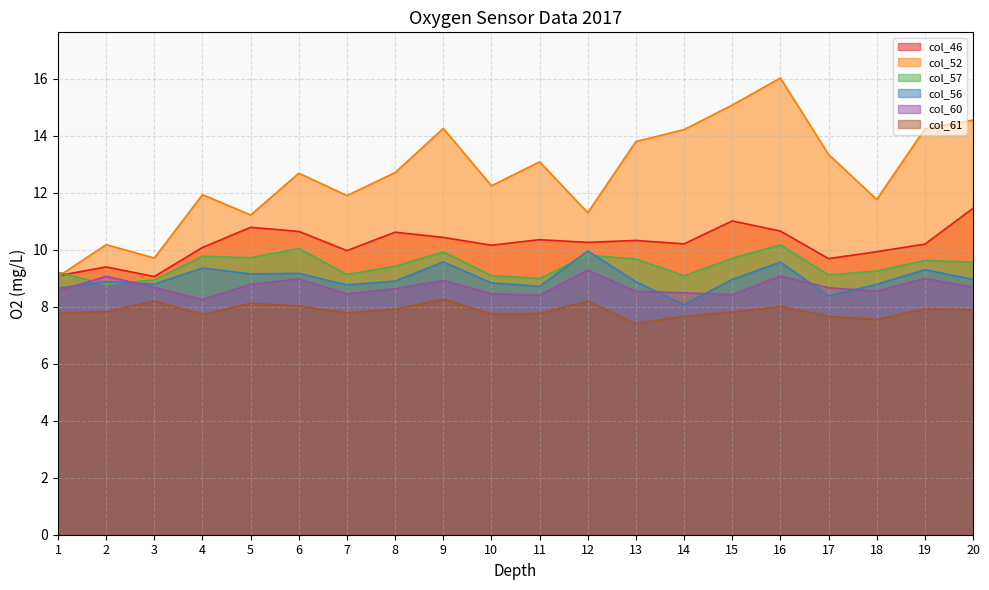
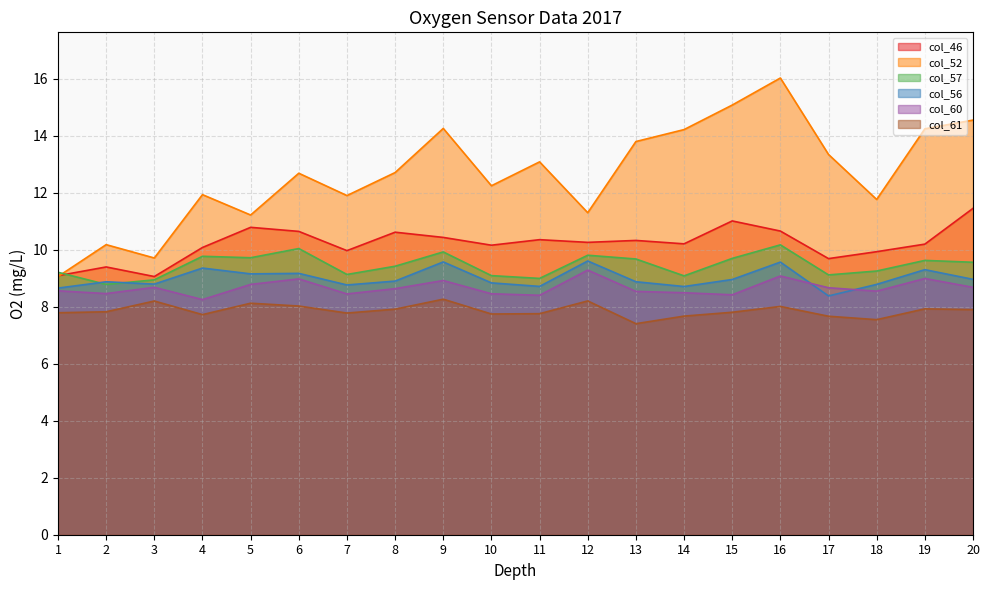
  {
    "col_46": {
      "2": 9.4,
      "3": 9.1,
      "4": 10.1,
      "5": 10.8,
      "6": 10.6,
      "7": 10.0,
      "8": 10.6,
      "9": 10.4,
      "10": 10.2,
      "11": 10.4,
      "12": 10.3,
      "13": 10.3,
      "14": 10.2,
      "15": 11.0,
      "16": 10.7,
      "17": 9.7,
      "18": 9.9,
      "19": 10.2,
      "20": 11.5
    },
    "col_52": {
      "2": 10.2,
      "3": 9.7,
      "4": 11.9,
      "5": 11.2,
      "6": 12.7,
      "7": 11.9,
      "8": 12.7,
      "9": 14.3,
      "10": 12.2,
      "11": 13.1,
      "12": 11.3,
      "13": 13.8,
      "14": 14.2,
      "15": 15.1,
      "16": 16.0,
      "17": 13.3,
      "18": 11.8,
      "20": 14.6
    },
    "col_57": {
      "1": 9.2,
      "2": 8.8,
      "3": 8.9,
      "4": 9.8,
      "5": 9.7,
      "6": 10.0,
      "7": 9.1,
      "8": 9.4,
      "9": 9.9,
      "10": 9.1,
      "11": 9.0,
      "12": 9.8,
      "13": 9.7,
      "14": 9.1,
      "15": 9.7,
      "16": 10.2,
      "17": 9.1,
      "18": 9.3,
      "19": 9.6,
      "20": 9.6
    },
    "col_56": {
      "1": 8.7,
      "2": 8.9,
      "3": 8.8,
      "4": 9.4,
      "5": 9.2,
      "6": 9.2,
      "7": 8.8,
      "8": 8.9,
      "9": 9.6,
      "10": 8.8,
      "11": 8.7,
-     "12": 10.0,
+     "12": 9.6,
      "13": 8.9,
-     "14": 8.1,
+     "14": 8.7,
      "15": 9.0,
      "16": 9.6,
      "17": 8.4,
      "18": 8.8,
      "19": 9.3,
      "20": 9.0
    },
    "col_60": {
      "1": 8.6,
-     "2": 9.1,
+     "2": 8.5,
      "3": 8.7,
      "4": 8.3,
      "5": 8.8,
      "6": 9.0,
      "7": 8.5,
      "8": 8.6,
      "9": 8.9,
      "10": 8.5,
      "11": 8.4,
      "12": 9.3,
      "13": 8.5,
      "14": 8.5,
      "15": 8.4,
      "16": 9.1,
      "17": 8.7,
      "18": 8.5,
      "19": 9.0,
      "20": 8.7
    },
    "col_61": {
      "1": 7.8,
      "2": 7.8,
      "3": 8.2,
      "4": 7.7,
      "5": 8.1,
      "6": 8.0,
      "7": 7.8,
      "8": 7.9,
      "9": 8.3,
      "10": 7.7,
      "11": 7.8,
      "12": 8.2,
      "13": 7.4,
      "14": 7.7,
      "15": 7.8,
      "16": 8.0,
      "17": 7.7,
      "18": 7.5,
      "19": 7.9,
      "20": 7.9
    }
  }
